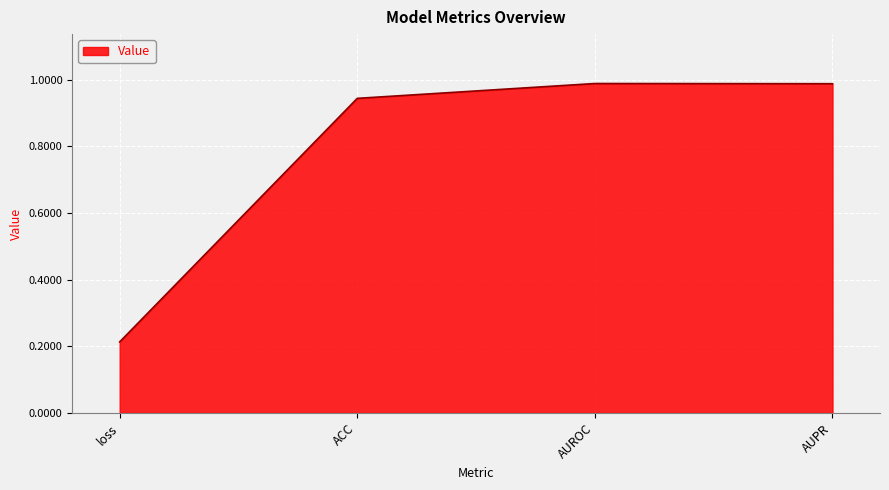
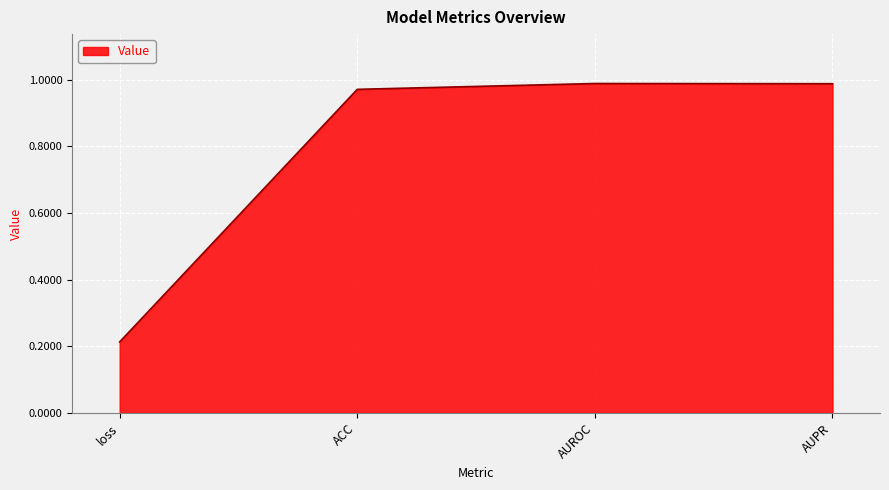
  {
    "loss": 0.21,
-   "ACC": 0.94,
+   "ACC": 0.97,
    "AUROC": 0.99,
    "AUPR": 0.99
  }
